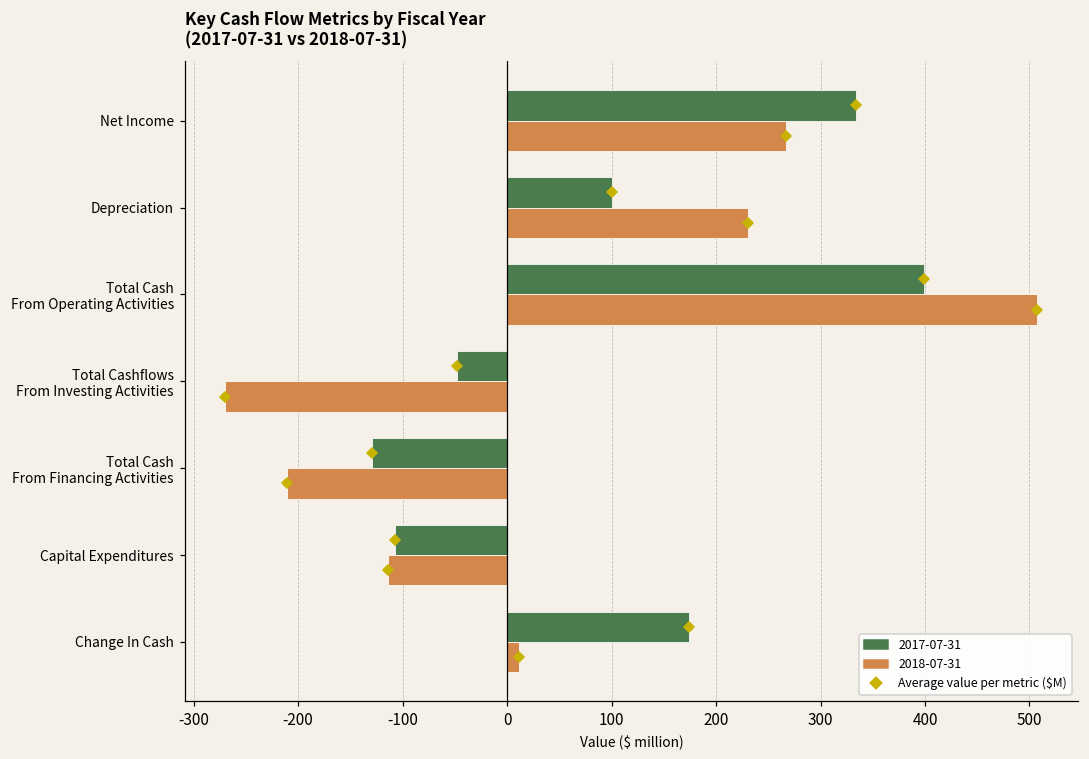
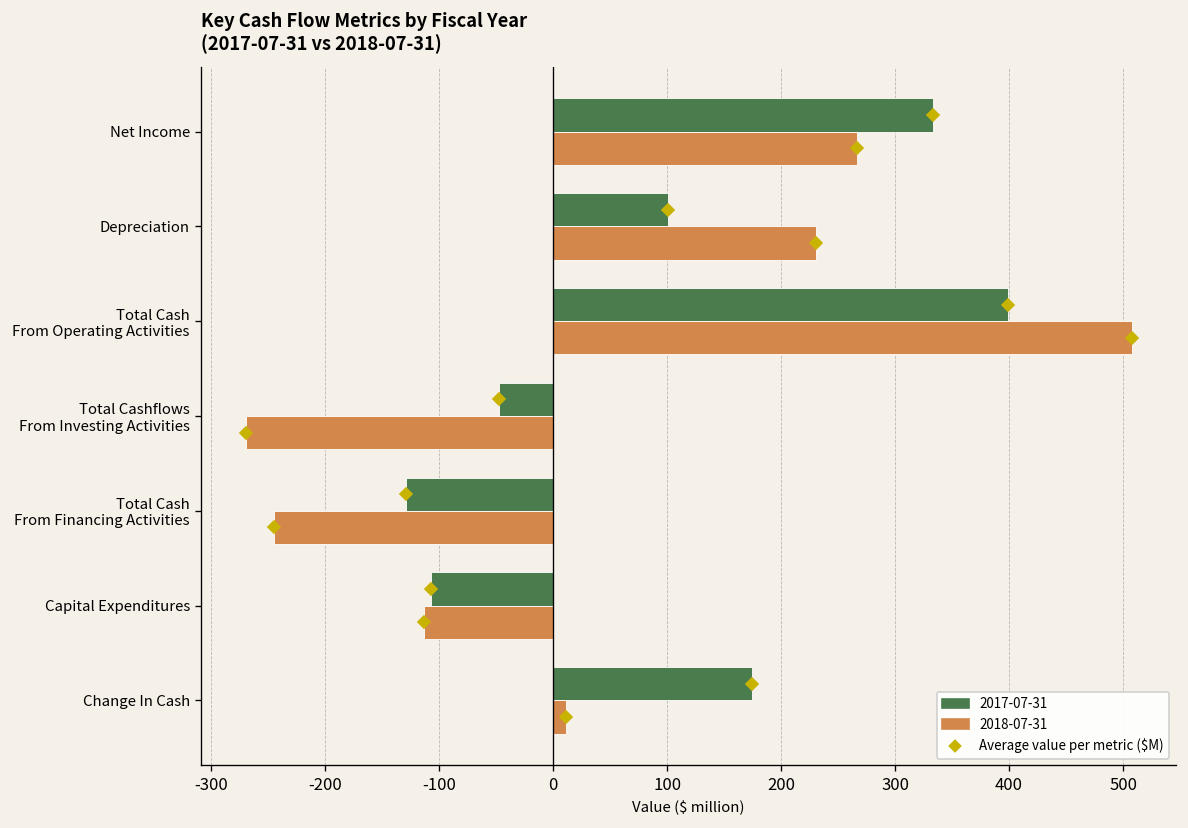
  {
    "2017-07-31": {
      "Net Income": 330,
      "Depreciation": 100,
      "Total Cash From Operating Activities": 400,
      "Total Cashflows From Investing Activities": -50,
      "Total Cash From Financing Activities": -130,
      "Capital Expenditures": -110,
      "Change In Cash": 170
    },
    "2018-07-31": {
      "Net Income": 270,
      "Depreciation": 230,
      "Total Cash From Operating Activities": 510,
      "Total Cashflows From Investing Activities": -270,
-     "Total Cash From Financing Activities": -210,
+     "Total Cash From Financing Activities": -240,
      "Capital Expenditures": -110,
      "Change In Cash": 10
    }
  }
